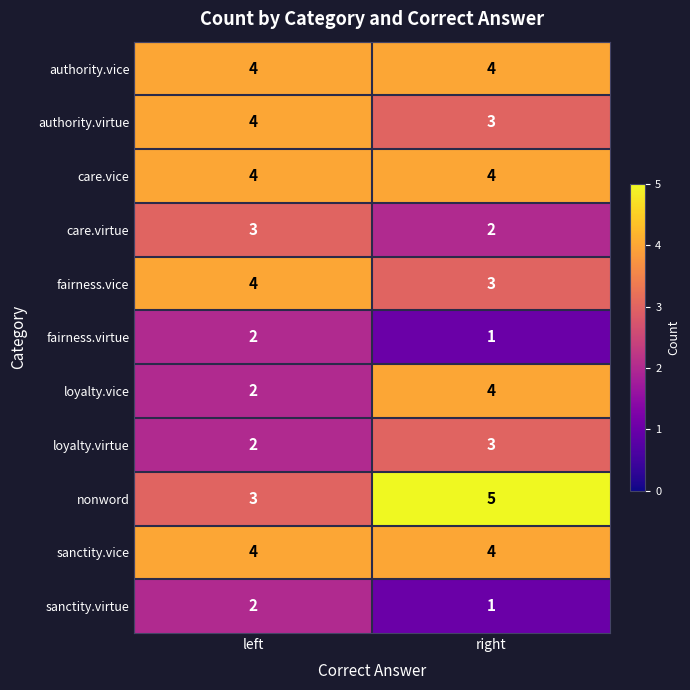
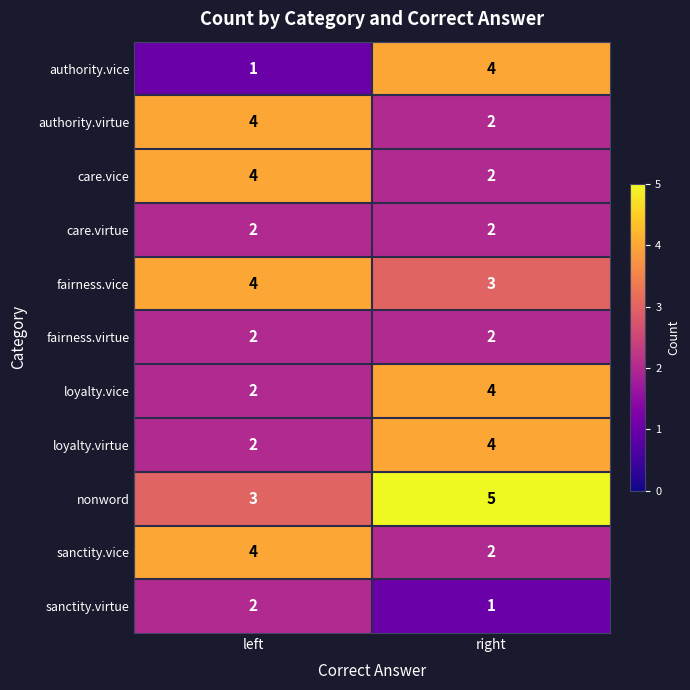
  {
    "authority.vice": {
-     "left": 4,
+     "left": 1,
      "right": 4
    },
    "authority.virtue": {
      "left": 4,
-     "right": 3
+     "right": 2
    },
    "care.vice": {
      "left": 4,
-     "right": 4
+     "right": 2
    },
    "care.virtue": {
-     "left": 3,
+     "left": 2,
      "right": 2
    },
    "fairness.vice": {
      "left": 4,
      "right": 3
    },
    "fairness.virtue": {
      "left": 2,
-     "right": 1
+     "right": 2
    },
    "loyalty.vice": {
      "left": 2,
      "right": 4
    },
    "loyalty.virtue": {
      "left": 2,
-     "right": 3
+     "right": 4
    },
    "nonword": {
      "left": 3,
      "right": 5
    },
    "sanctity.vice": {
      "left": 4,
-     "right": 4
+     "right": 2
    },
    "sanctity.virtue": {
      "left": 2,
      "right": 1
    }
  }
